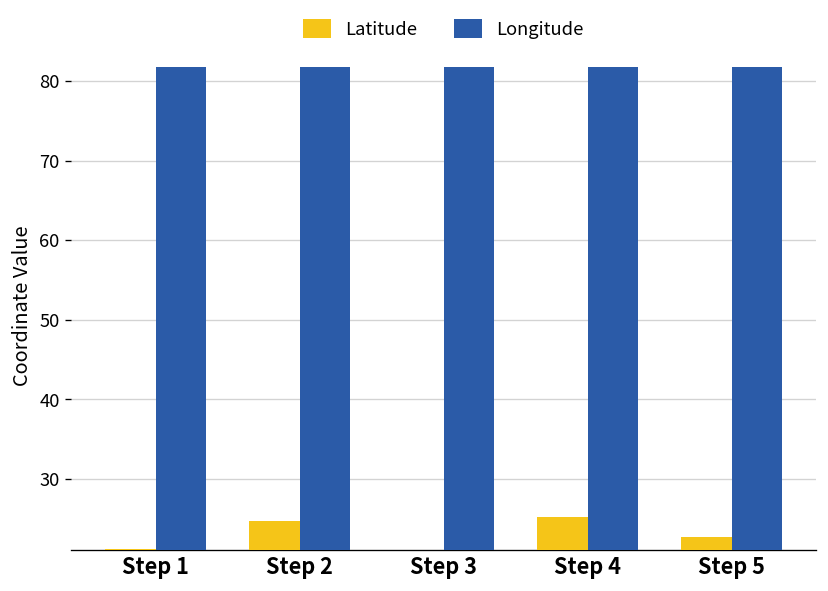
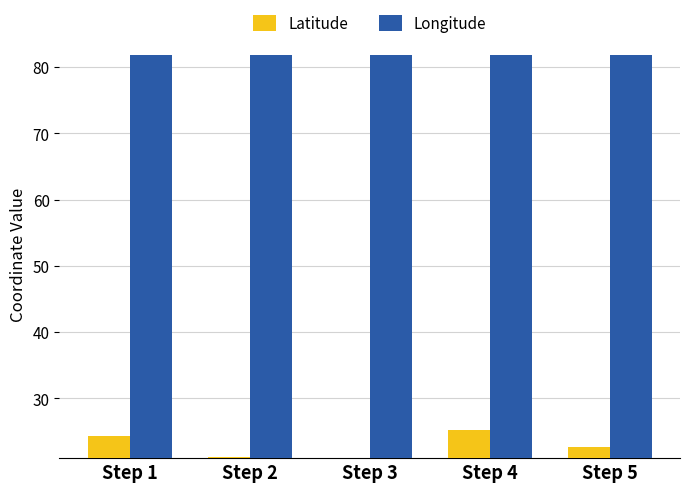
  {
    "Latitude": {
-     "Step 1": 21,
-     "Step 2": 25,
+     "Step 1": 24,
+     "Step 2": 21,
      "Step 4": 25,
      "Step 5": 23
    },
    "Longitude": {
      "Step 1": 82,
      "Step 2": 82,
      "Step 3": 82,
      "Step 4": 82,
      "Step 5": 82
    }
  }
